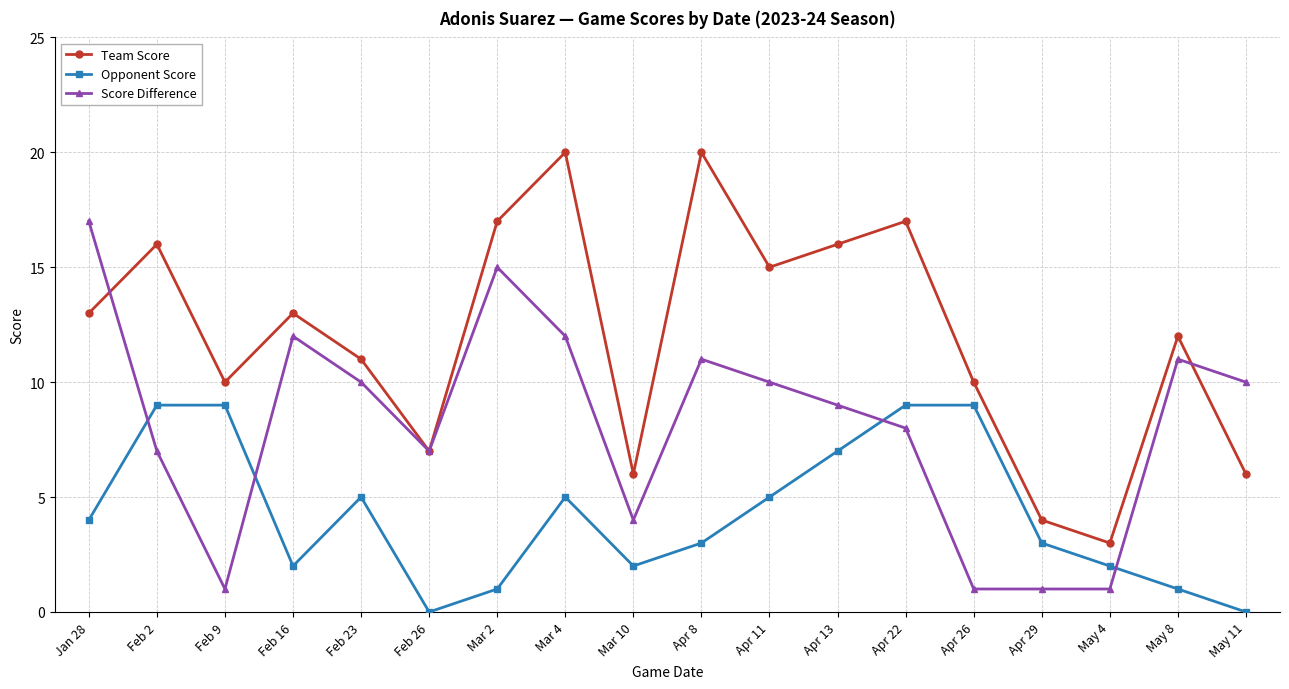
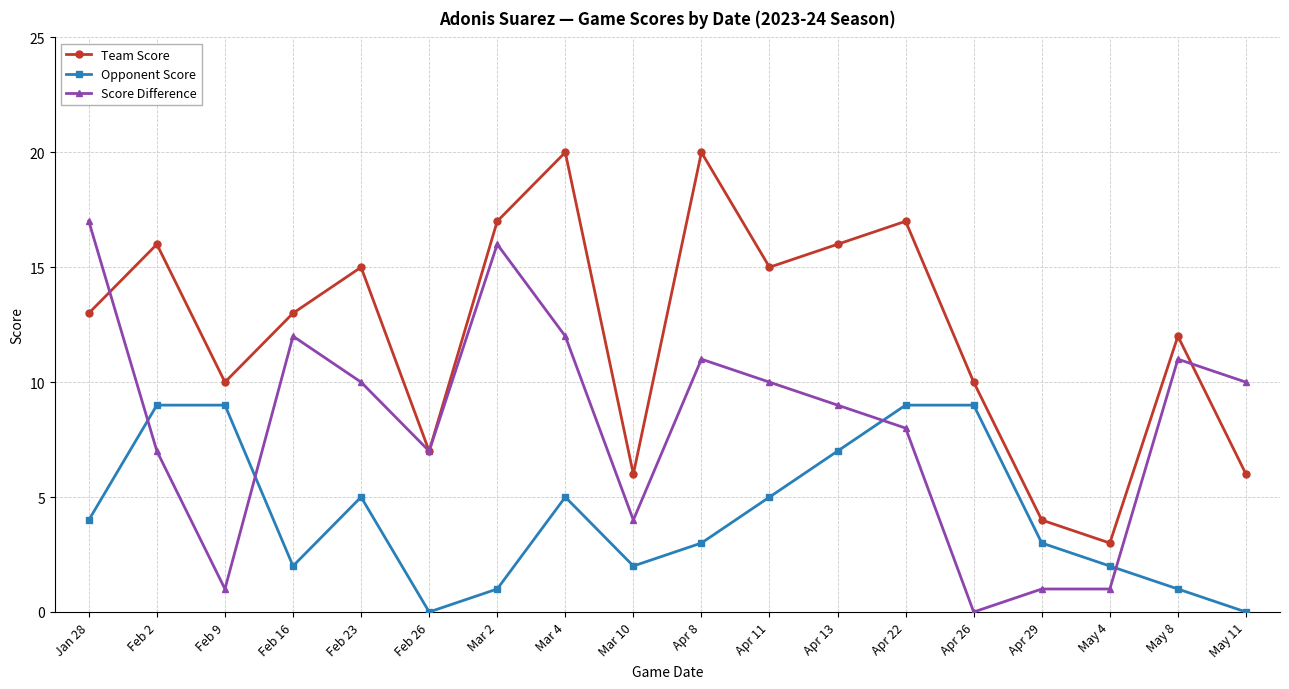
  {
    "Team Score": {
      "Jan 28": 13,
      "Feb 2": 16,
      "Feb 9": 10,
      "Feb 16": 13,
-     "Feb 23": 11,
+     "Feb 23": 15,
      "Mar 2": 17,
      "Mar 4": 20,
      "Mar 10": 6,
      "Apr 8": 20,
      "Apr 11": 15,
      "Apr 13": 16,
      "Apr 22": 17,
      "Apr 26": 10,
      "Apr 29": 4,
      "May 4": 3,
      "May 8": 12,
      "May 11": 6
    },
    "Opponent Score": {
      "Jan 28": 4,
      "Feb 2": 9,
      "Feb 9": 9,
      "Feb 16": 2,
      "Feb 23": 5,
      "Feb 26": 0,
      "Mar 2": 1,
      "Mar 4": 5,
      "Mar 10": 2,
      "Apr 8": 3,
      "Apr 11": 5,
      "Apr 13": 7,
      "Apr 22": 9,
      "Apr 26": 9,
      "Apr 29": 3,
      "May 4": 2,
      "May 8": 1,
      "May 11": 0
    },
    "Score Difference": {
      "Jan 28": 17,
      "Feb 2": 7,
      "Feb 9": 1,
      "Feb 16": 12,
      "Feb 23": 10,
-     "Mar 2": 15,
+     "Mar 2": 16,
      "Mar 4": 12,
      "Mar 10": 4,
      "Apr 8": 11,
      "Apr 11": 10,
      "Apr 13": 9,
      "Apr 22": 8,
-     "Apr 26": 1,
+     "Apr 26": 0,
      "Apr 29": 1,
      "May 4": 1,
      "May 8": 11,
      "May 11": 10
    }
  }
